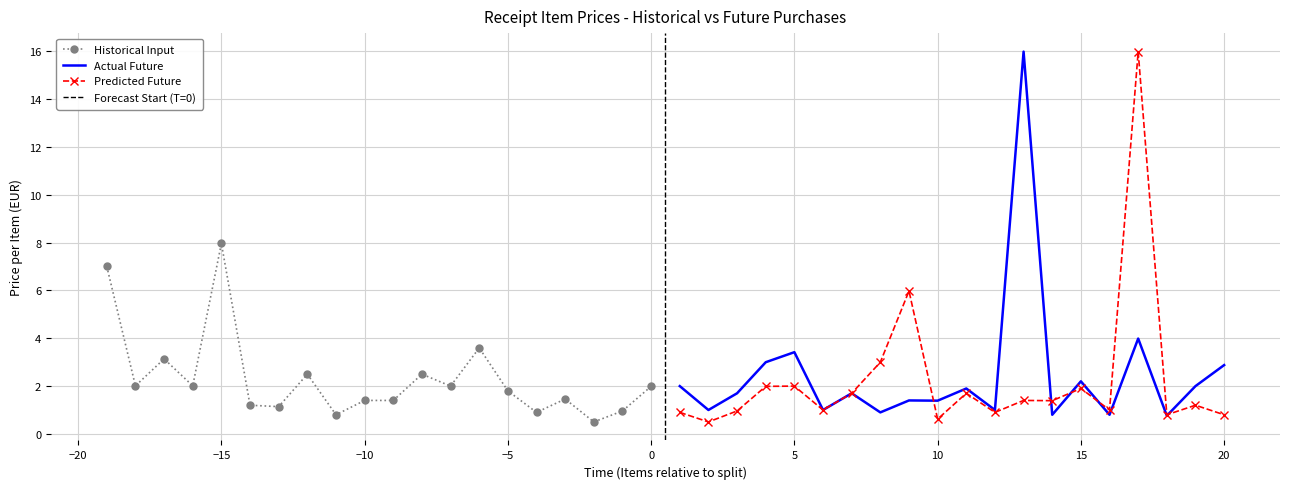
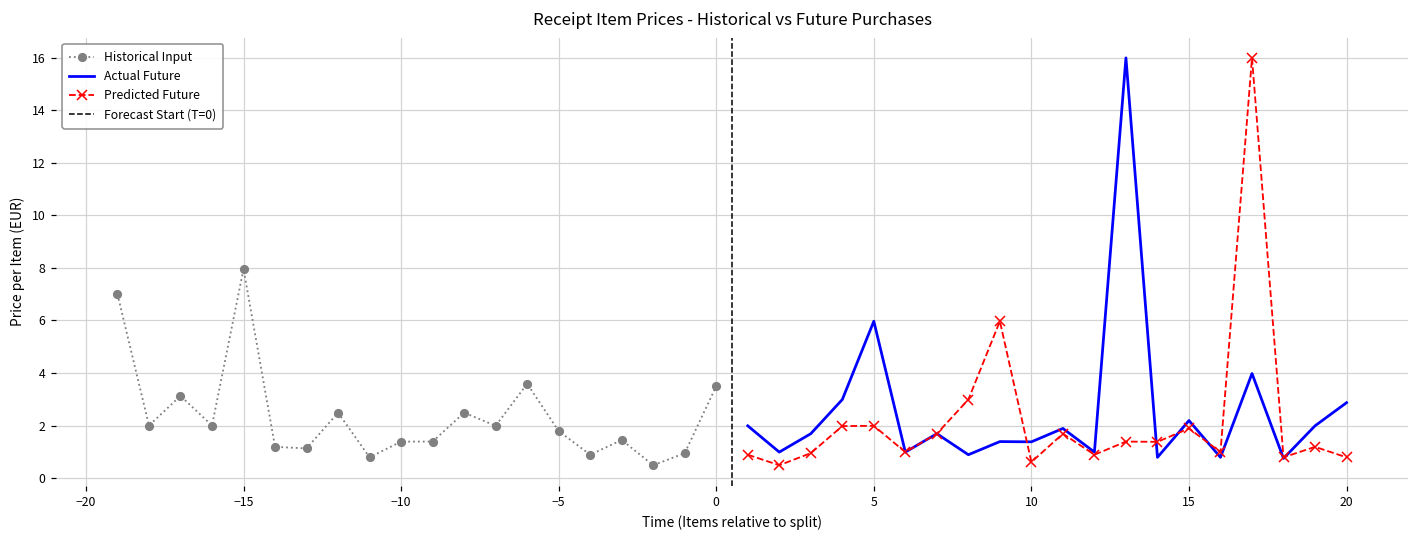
  {
    "Historical Input": {
      "−15": 8.0,
      "−10": 1.4,
      "−5": 1.8,
-     "0": 2.0
+     "0": 3.5
    },
    "Actual Future": {
-     "5": 3.4,
+     "5": 6.0,
      "10": 1.4,
      "15": 2.2,
      "20": 2.9
    },
    "Predicted Future": {
      "5": 2.0,
      "10": 0.6,
      "15": 1.9,
      "20": 0.8
    }
  }
